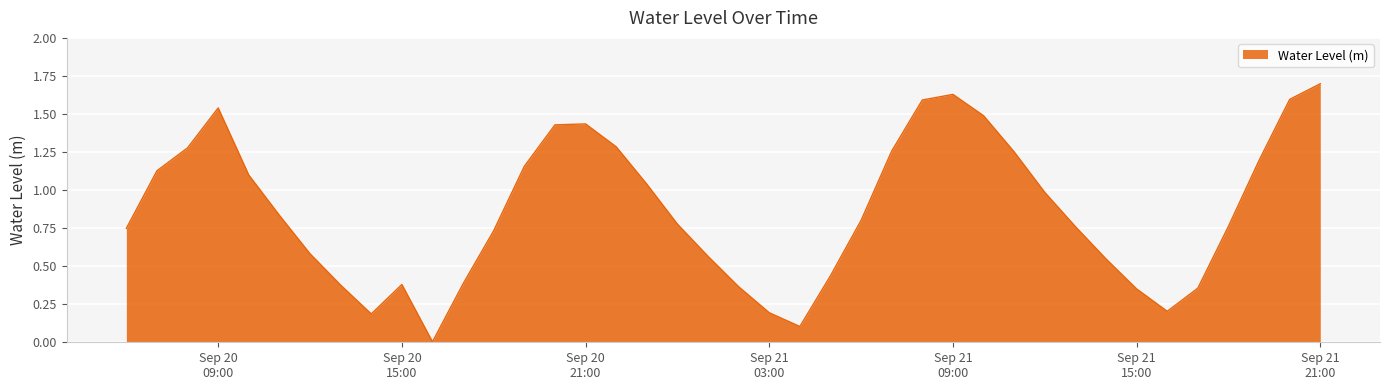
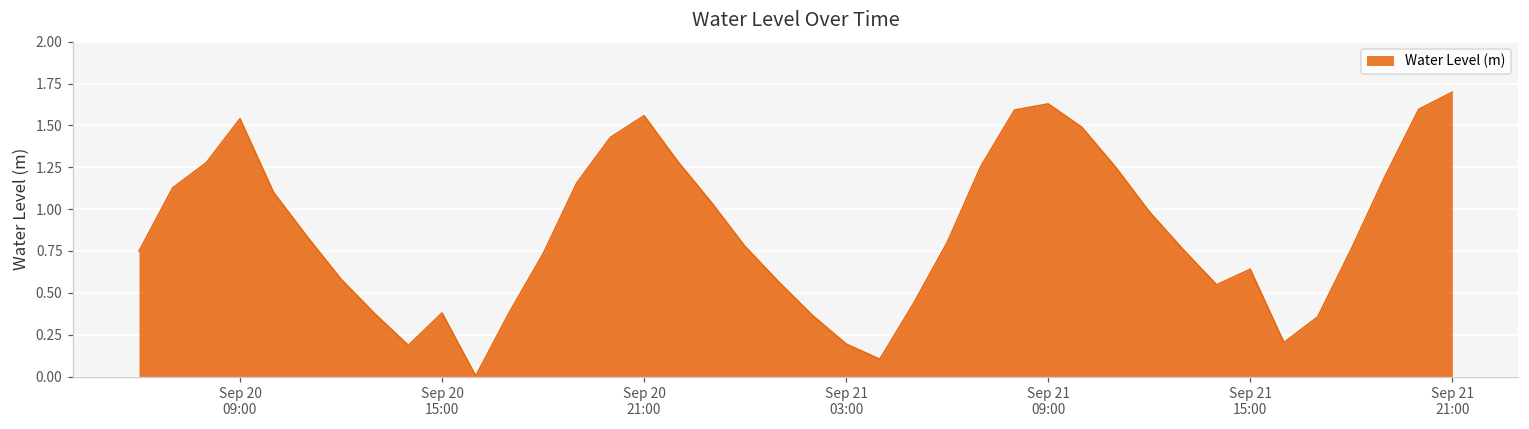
  {
    "Sep 20 09:00": 1.54,
    "Sep 20 15:00": 0.38,
-   "Sep 20 21:00": 1.43,
+   "Sep 20 21:00": 1.56,
    "Sep 21 03:00": 0.19,
    "Sep 21 09:00": 1.63,
-   "Sep 21 15:00": 0.35,
+   "Sep 21 15:00": 0.64,
    "Sep 21 21:00": 1.70
  }
